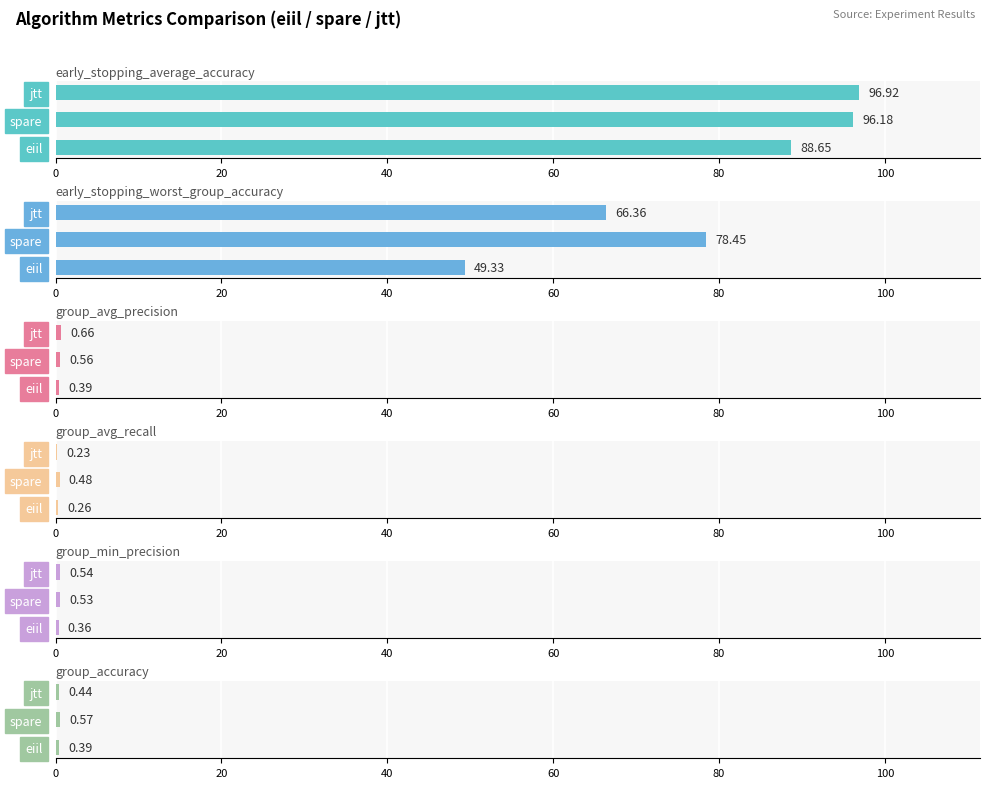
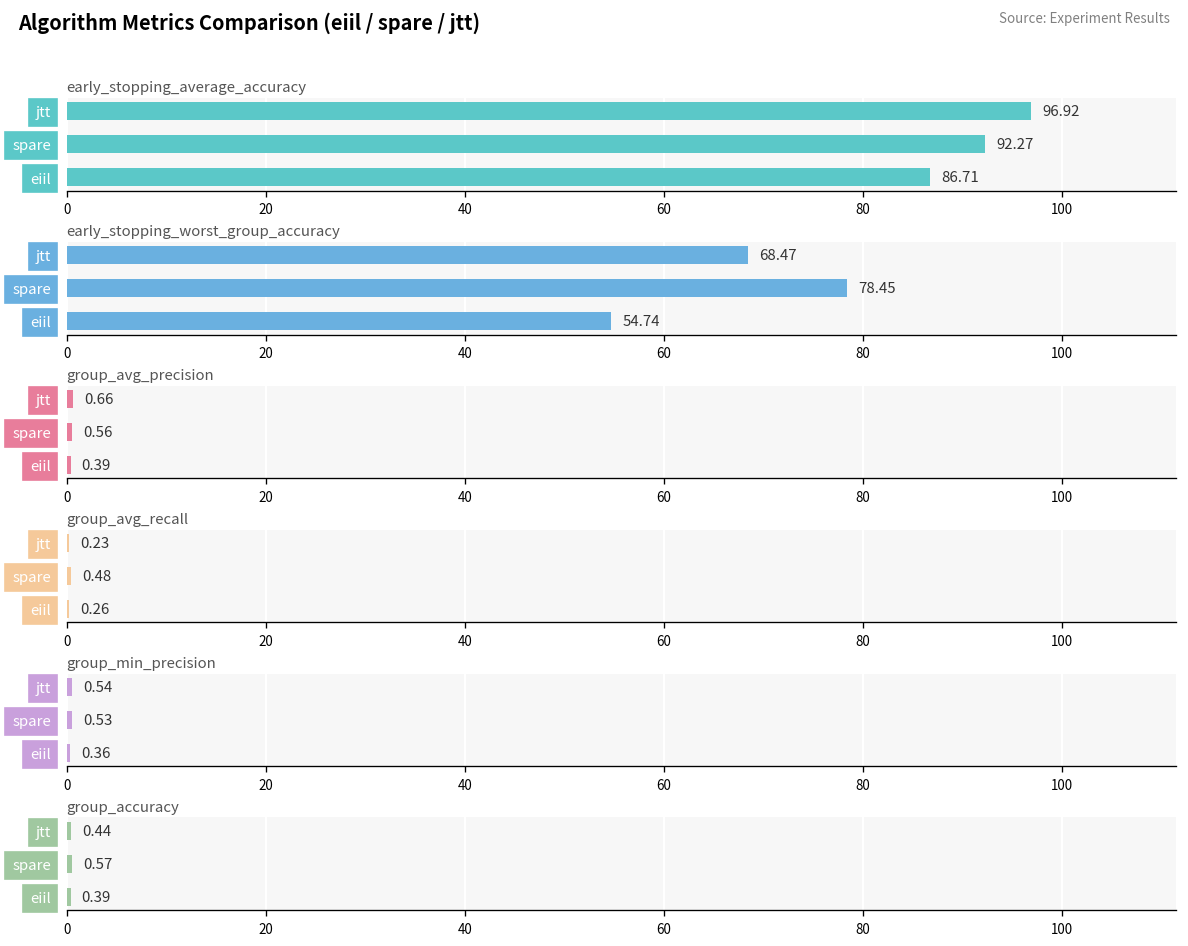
  {
    "early_stopping_average_accuracy": {
      "jtt": 96.92,
-     "spare": 96.18,
-     "eiil": 88.65
+     "spare": 92.27,
+     "eiil": 86.71
    },
    "early_stopping_worst_group_accuracy": {
-     "jtt": 66.36,
+     "jtt": 68.47,
      "spare": 78.45,
-     "eiil": 49.33
+     "eiil": 54.74
    },
    "group_avg_precision": {
      "jtt": 0.66,
      "spare": 0.56,
      "eiil": 0.39
    },
    "group_avg_recall": {
      "jtt": 0.23,
      "spare": 0.48,
      "eiil": 0.26
    },
    "group_min_precision": {
      "jtt": 0.54,
      "spare": 0.53,
      "eiil": 0.36
    },
    "group_accuracy": {
      "jtt": 0.44,
      "spare": 0.57,
      "eiil": 0.39
    }
  }
